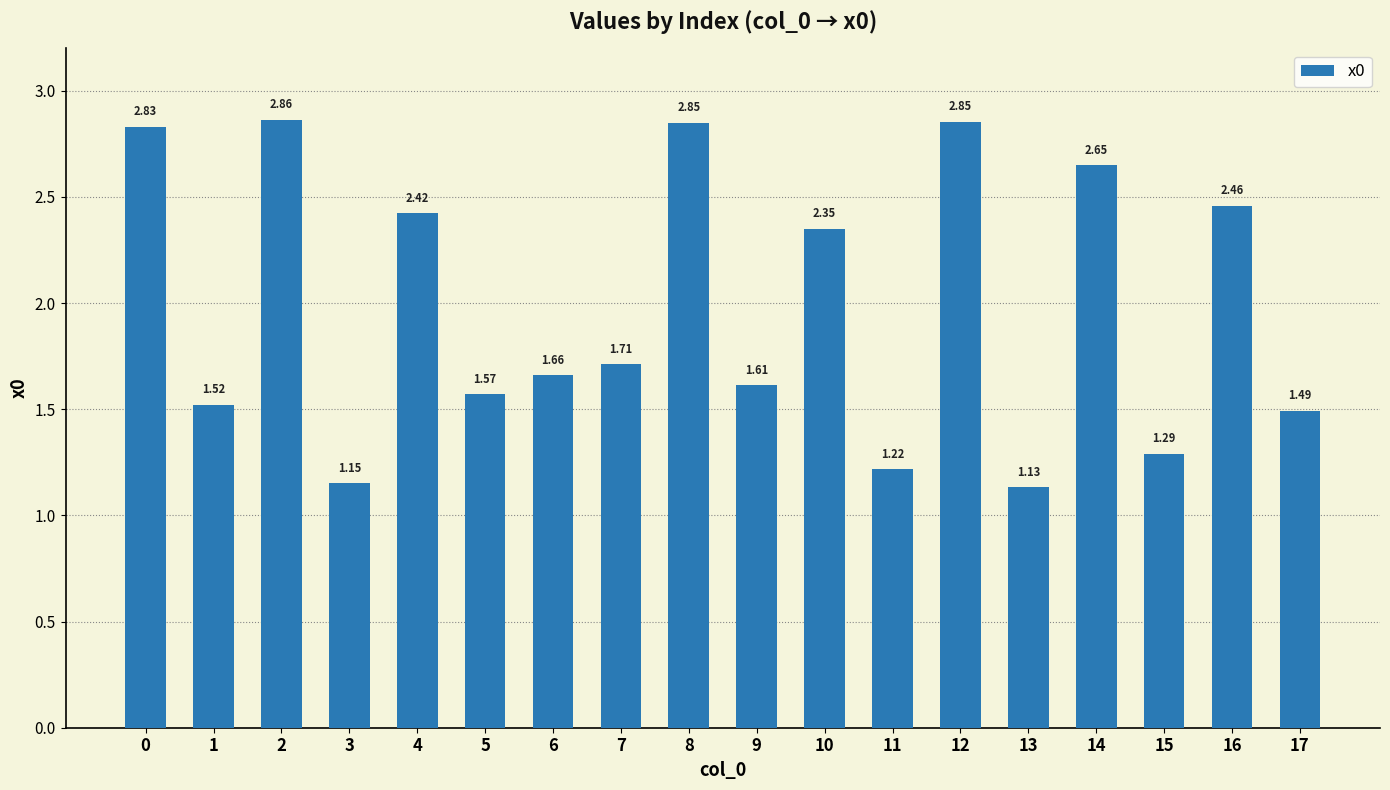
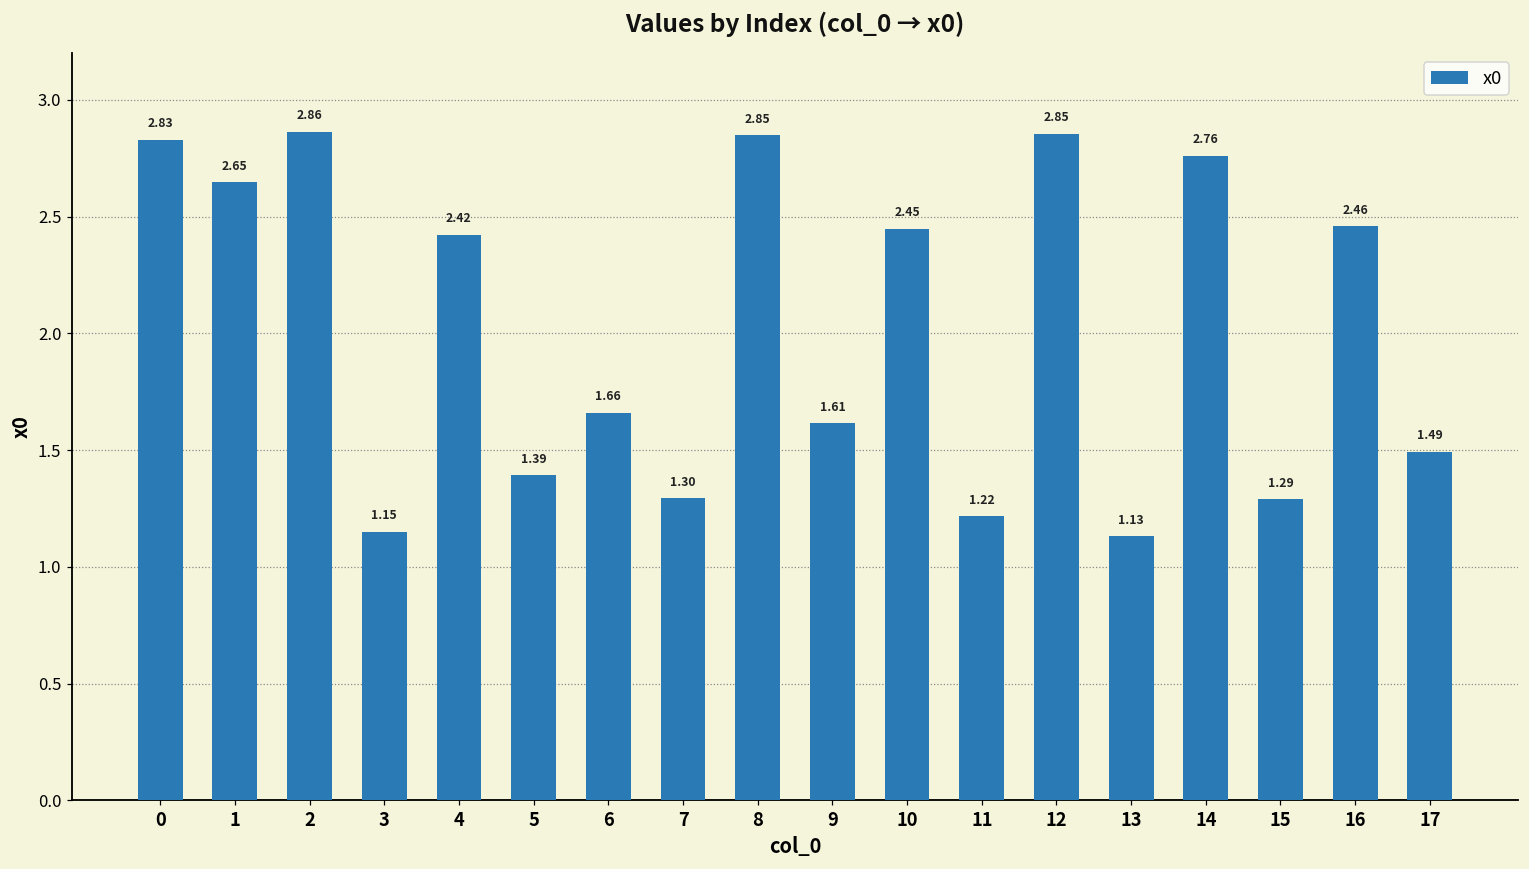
  {
    "0": 2.83,
-   "1": 1.52,
+   "1": 2.65,
    "2": 2.86,
    "3": 1.15,
    "4": 2.42,
-   "5": 1.57,
+   "5": 1.39,
    "6": 1.66,
-   "7": 1.71,
+   "7": 1.30,
    "8": 2.85,
    "9": 1.61,
-   "10": 2.35,
+   "10": 2.45,
    "11": 1.22,
    "12": 2.85,
    "13": 1.13,
-   "14": 2.65,
+   "14": 2.76,
    "15": 1.29,
    "16": 2.46,
    "17": 1.49
  }
